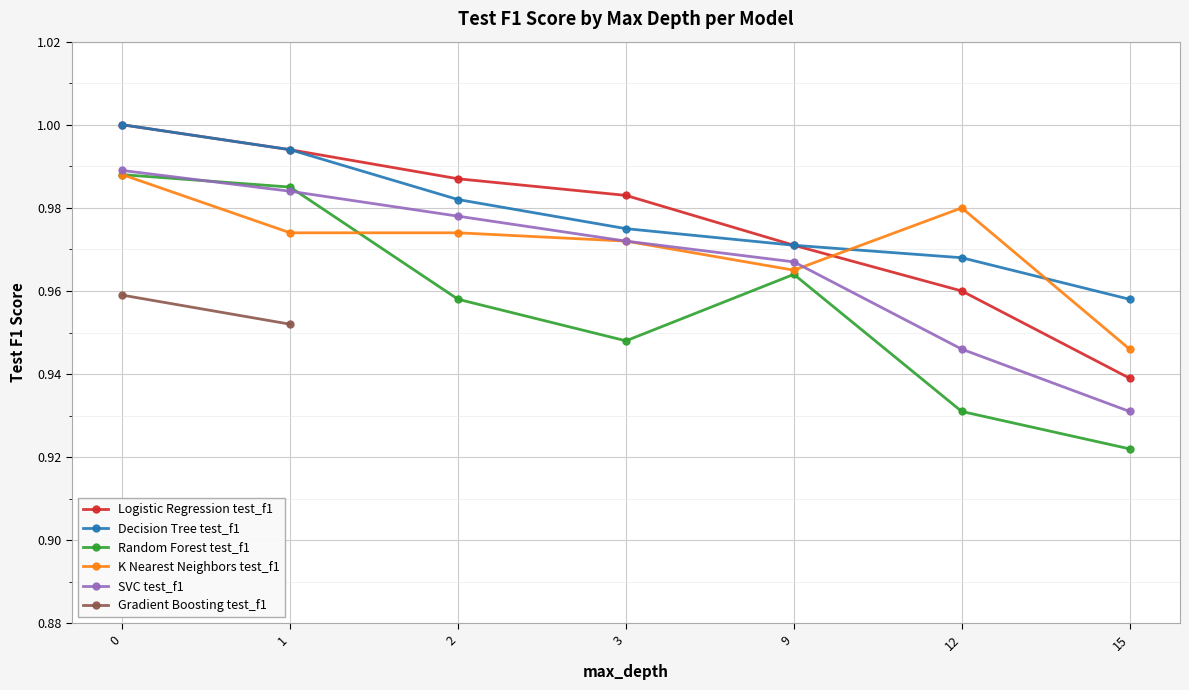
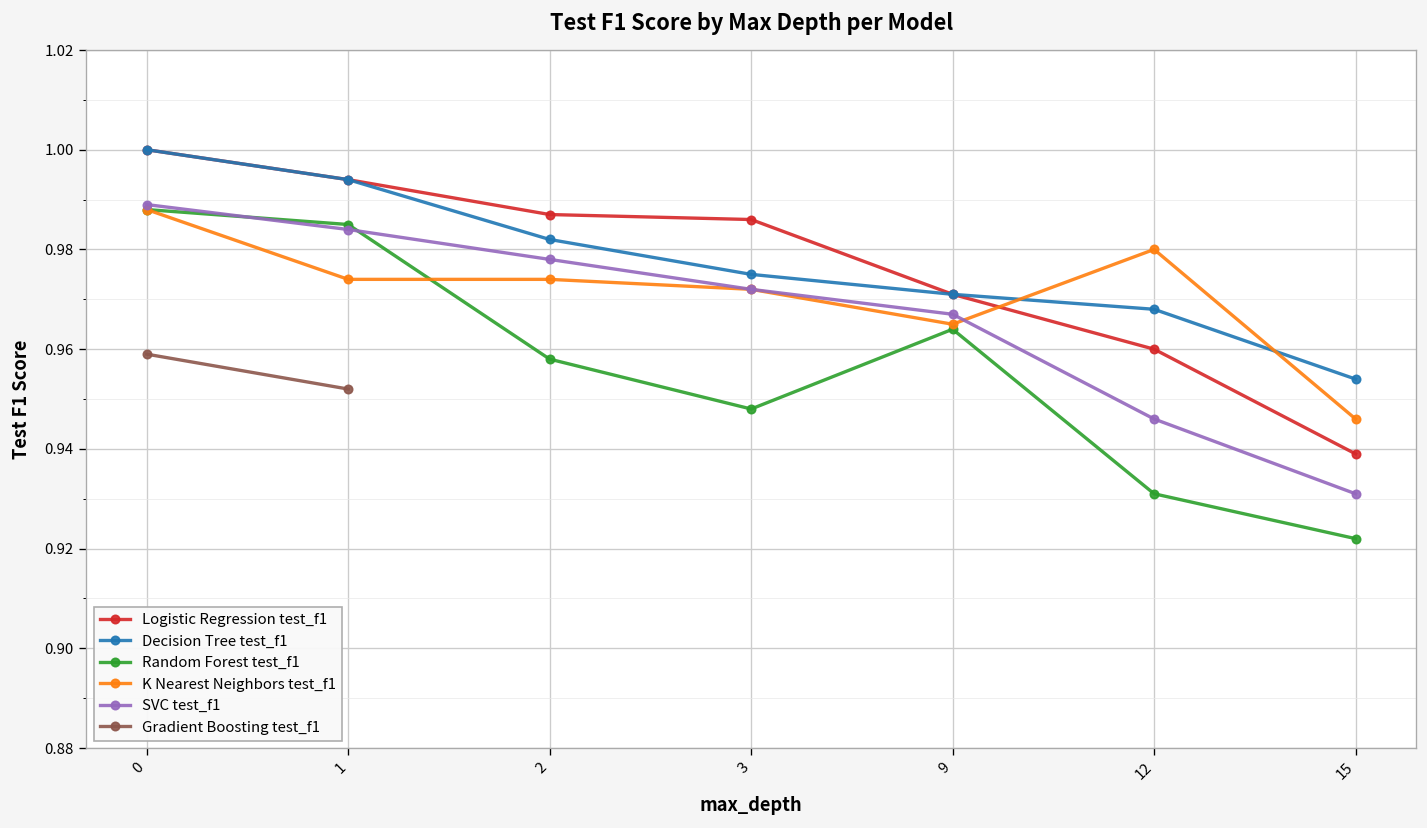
  {
    "Logistic Regression test_f1": {
      "2": 0.987,
-     "3": 0.983,
+     "3": 0.986,
      "12": 0.960,
      "15": 0.939
    },
    "Decision Tree test_f1": {
      "2": 0.982,
      "3": 0.975,
      "12": 0.968,
-     "15": 0.958
+     "15": 0.954
    },
    "Random Forest test_f1": {
      "1": 0.985,
      "2": 0.958,
      "3": 0.948,
      "9": 0.964,
      "12": 0.931,
      "15": 0.922
    },
    "K Nearest Neighbors test_f1": {
      "1": 0.974,
      "2": 0.974,
      "9": 0.965,
      "12": 0.980,
      "15": 0.946
    },
    "SVC test_f1": {
      "0": 0.989,
      "1": 0.984,
      "2": 0.978,
      "9": 0.967,
      "12": 0.946,
      "15": 0.931
    },
    "Gradient Boosting test_f1": {
      "0": 0.959,
      "1": 0.952
    }
  }
